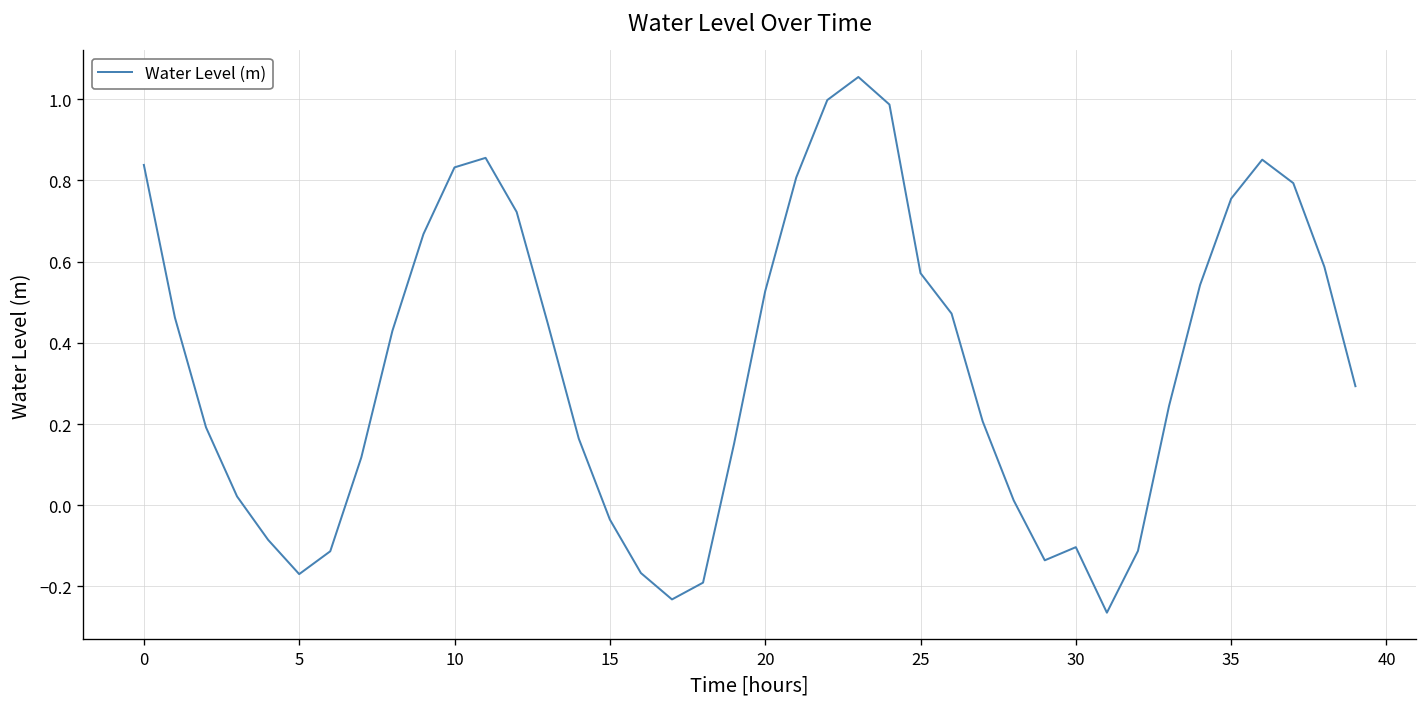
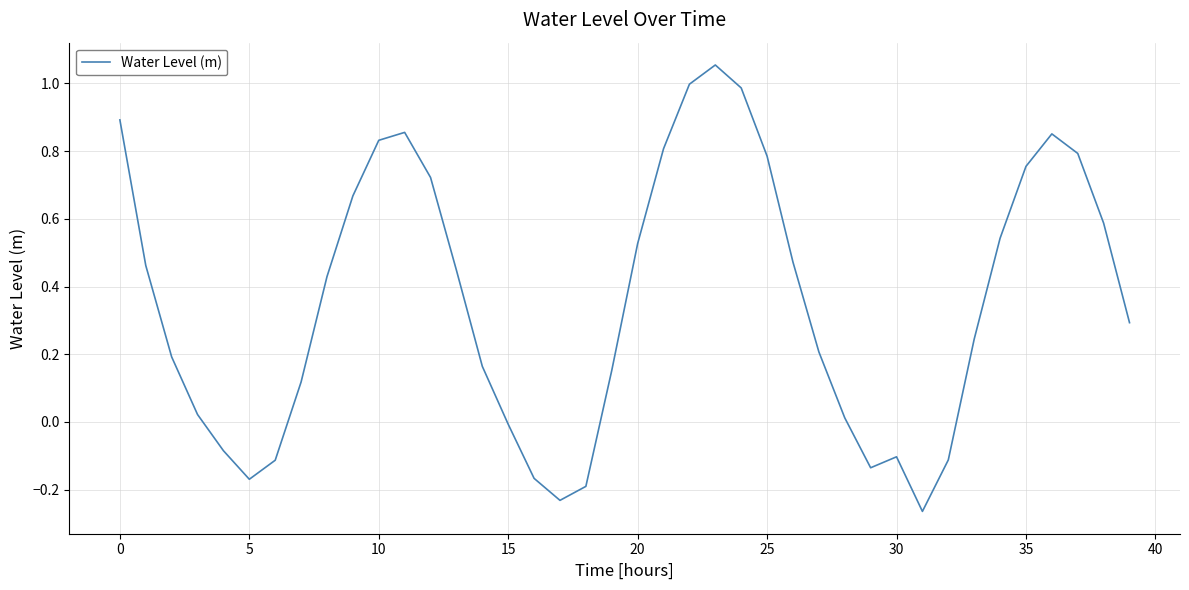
  {
-   "0": 0.84,
+   "0": 0.89,
    "5": -0.17,
    "10": 0.83,
-   "15": -0.04,
+   "15": -0.01,
    "20": 0.53,
-   "25": 0.57,
+   "25": 0.79,
    "30": -0.10,
    "35": 0.76
  }
